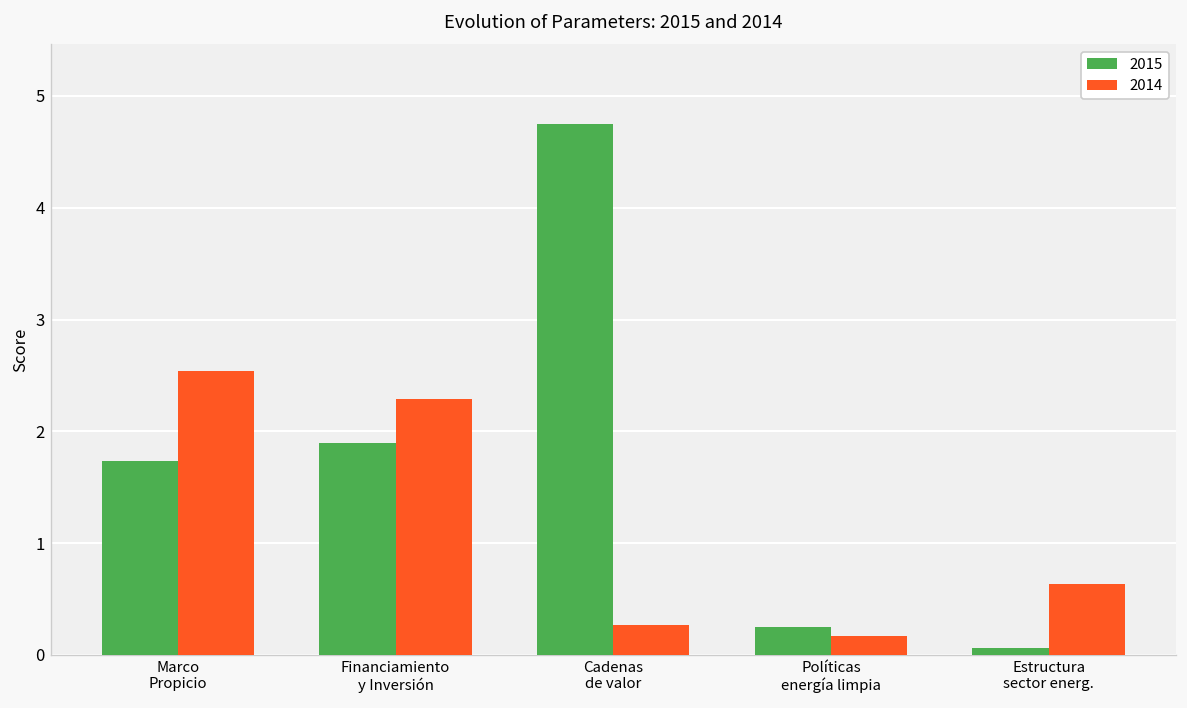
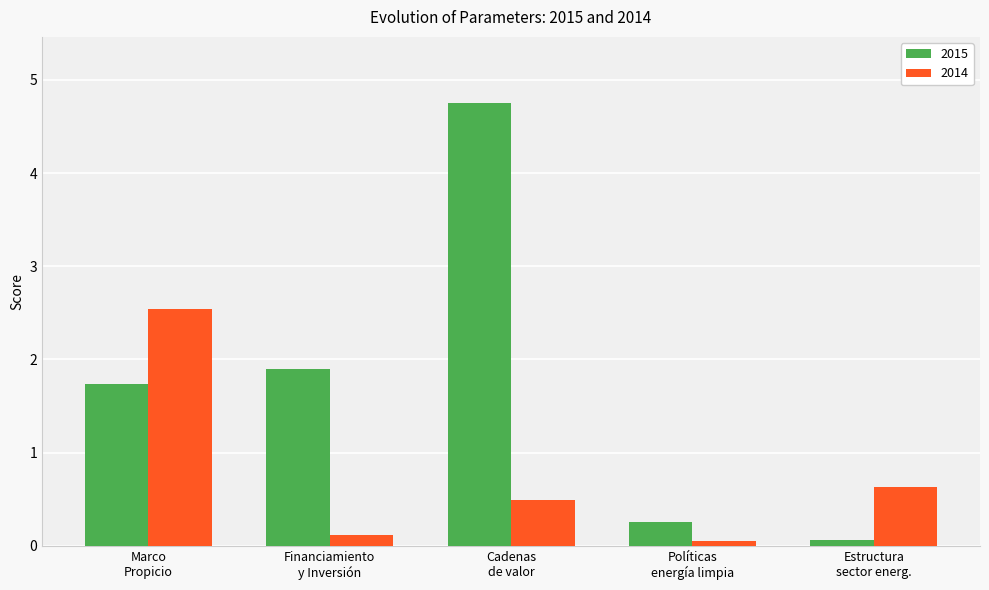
  {
    "2015": {
      "Marco Propicio": 1.7,
      "Financiamiento y Inversión": 1.9,
      "Cadenas de valor": 4.8,
      "Políticas energía limpia": 0.3,
      "Estructura sector energ.": 0.1
    },
    "2014": {
      "Marco Propicio": 2.5,
-     "Financiamiento y Inversión": 2.3,
-     "Cadenas de valor": 0.3,
-     "Políticas energía limpia": 0.2,
+     "Financiamiento y Inversión": 0.1,
+     "Cadenas de valor": 0.5,
+     "Políticas energía limpia": 0.0,
      "Estructura sector energ.": 0.6
    }
  }
